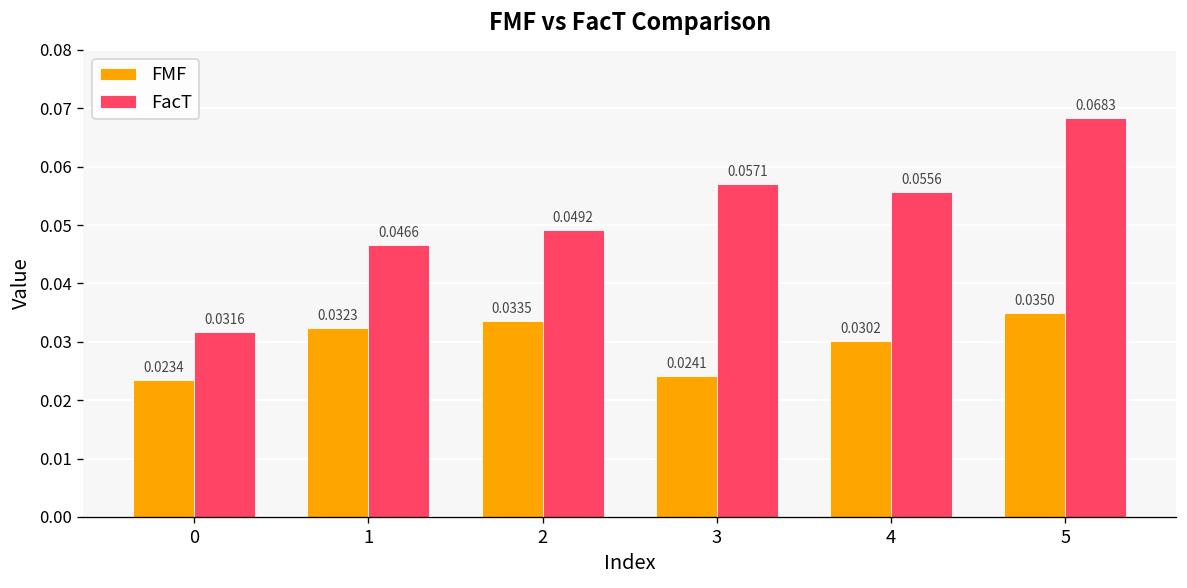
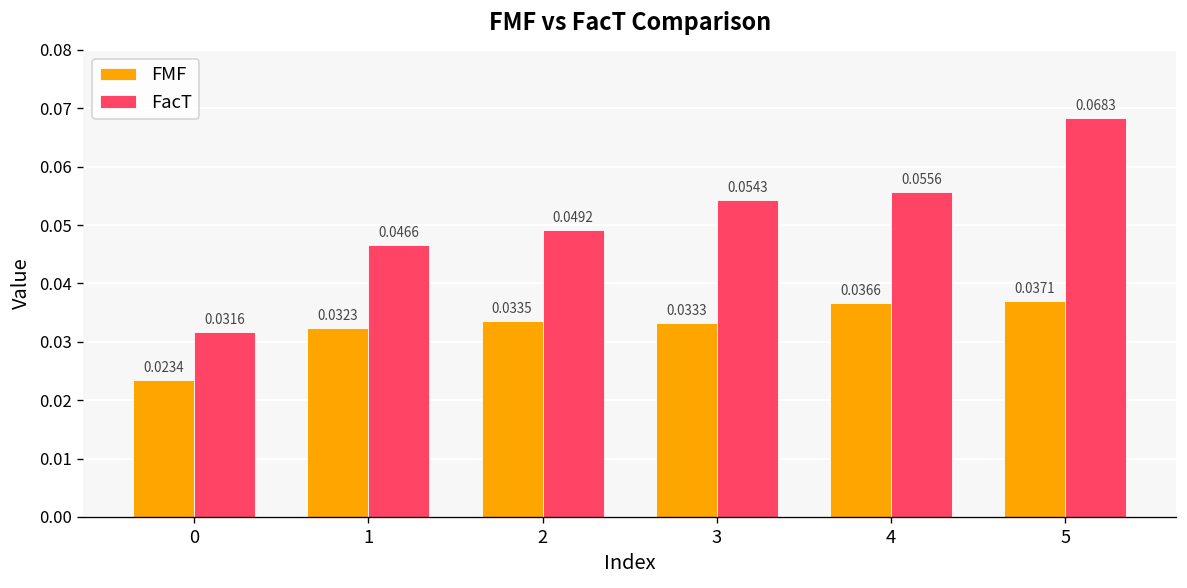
  {
    "FMF": {
      "0": 0.0234,
      "1": 0.0323,
      "2": 0.0335,
-     "3": 0.0241,
-     "4": 0.0302,
-     "5": 0.0350
+     "3": 0.0333,
+     "4": 0.0366,
+     "5": 0.0371
    },
    "FacT": {
      "0": 0.0316,
      "1": 0.0466,
      "2": 0.0492,
-     "3": 0.0571,
+     "3": 0.0543,
      "4": 0.0556,
      "5": 0.0683
    }
  }
